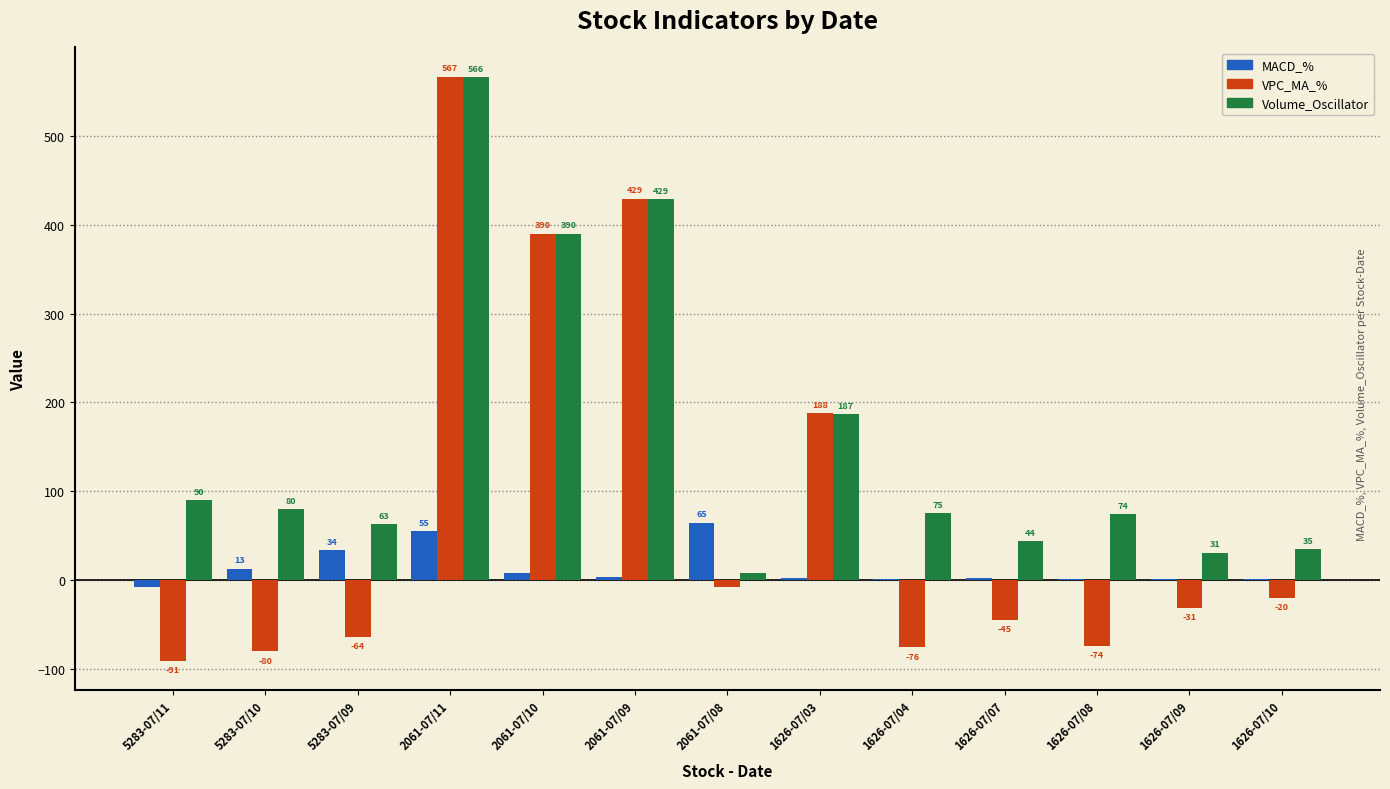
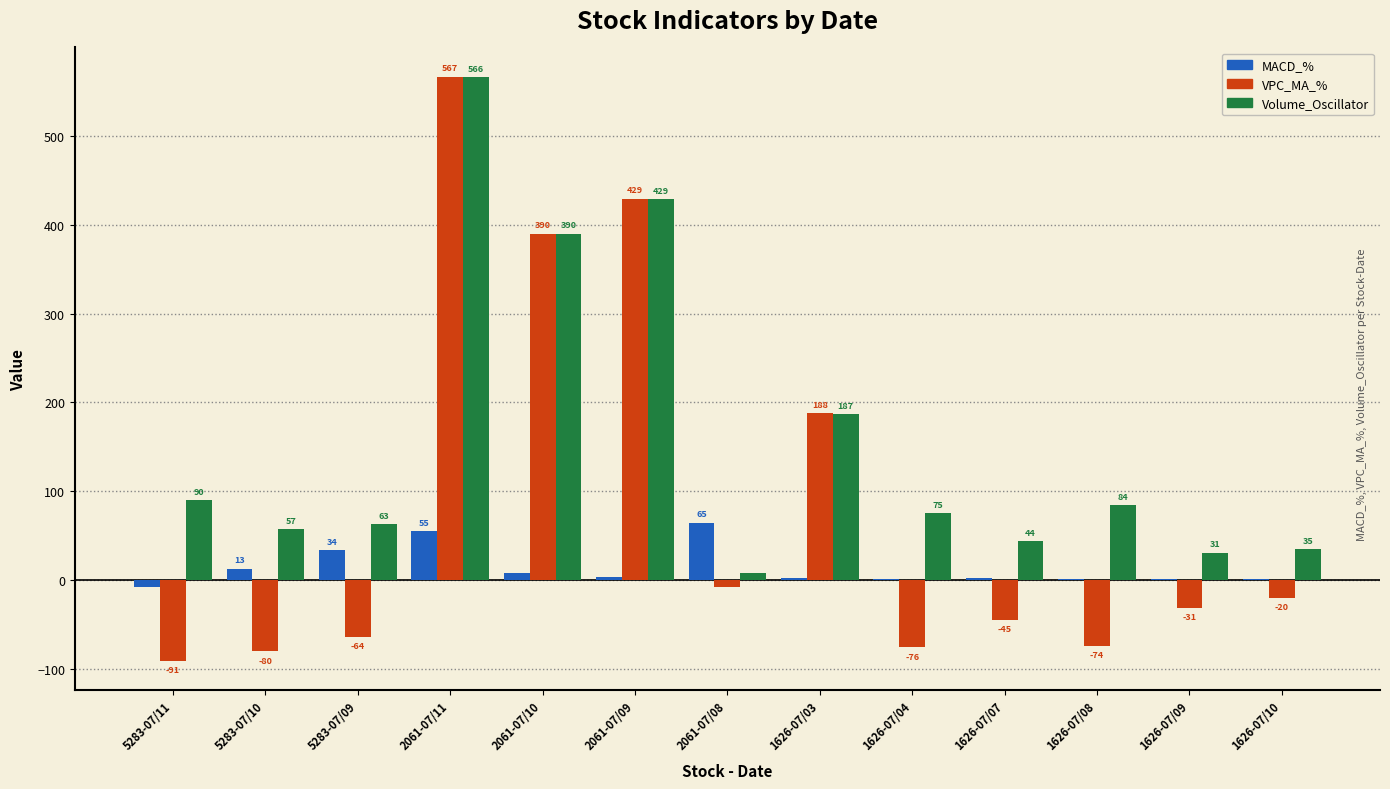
  {
    "MACD_%": {
      "5283-07/10": 13,
      "5283-07/09": 34,
      "2061-07/11": 55,
      "2061-07/08": 65
    },
    "VPC_MA_%": {
      "5283-07/11": -91,
      "5283-07/10": -80,
      "5283-07/09": -64,
      "2061-07/11": 567,
      "2061-07/10": 390,
      "2061-07/09": 429,
      "1626-07/03": 188,
      "1626-07/04": -76,
      "1626-07/07": -45,
      "1626-07/08": -74,
      "1626-07/09": -31,
      "1626-07/10": -20
    },
    "Volume_Oscillator": {
      "5283-07/11": 90,
-     "5283-07/10": 80,
+     "5283-07/10": 57,
      "5283-07/09": 63,
      "2061-07/11": 566,
      "2061-07/10": 390,
      "2061-07/09": 429,
      "1626-07/03": 187,
      "1626-07/04": 75,
      "1626-07/07": 44,
-     "1626-07/08": 74,
+     "1626-07/08": 84,
      "1626-07/09": 31,
      "1626-07/10": 35
    }
  }
